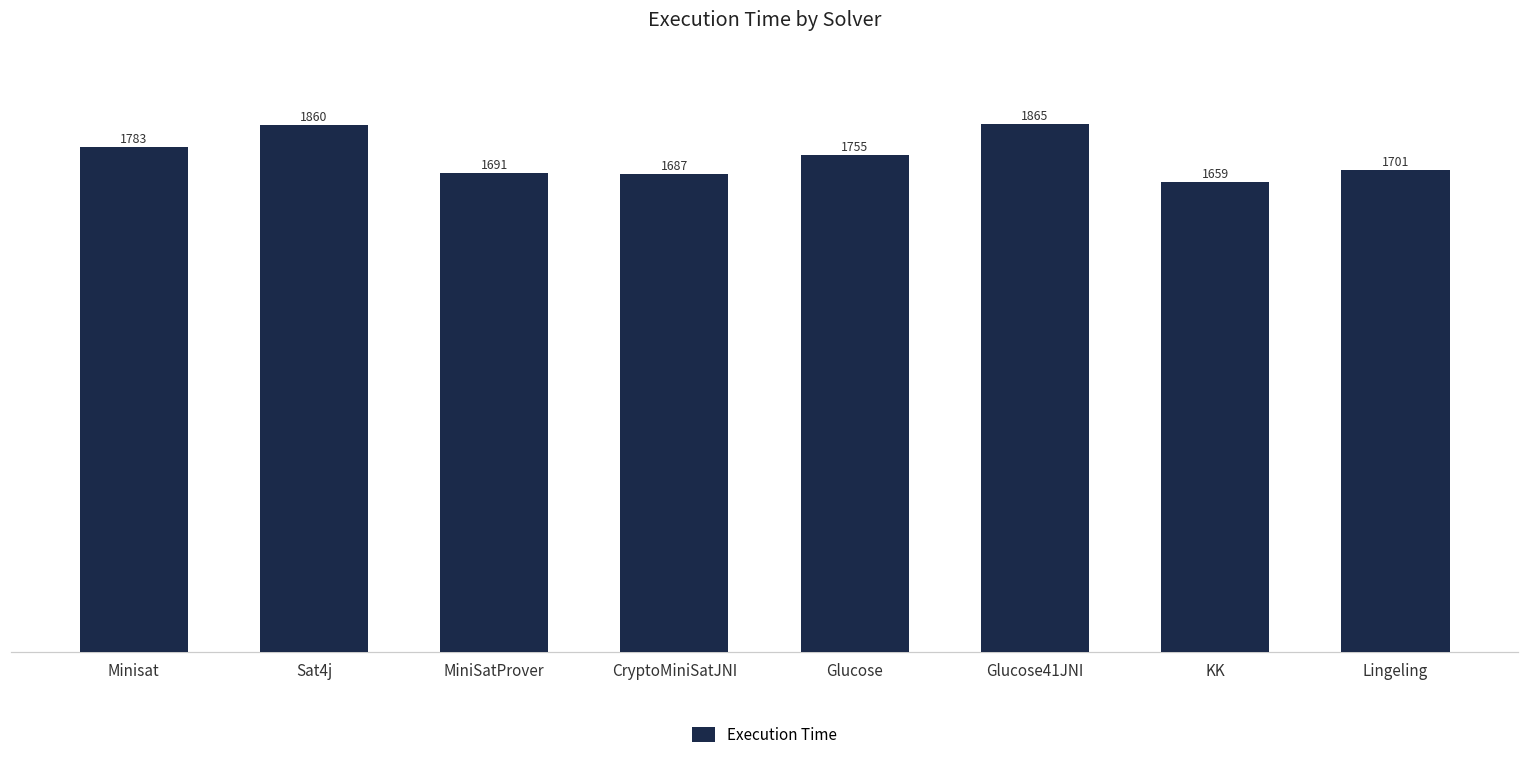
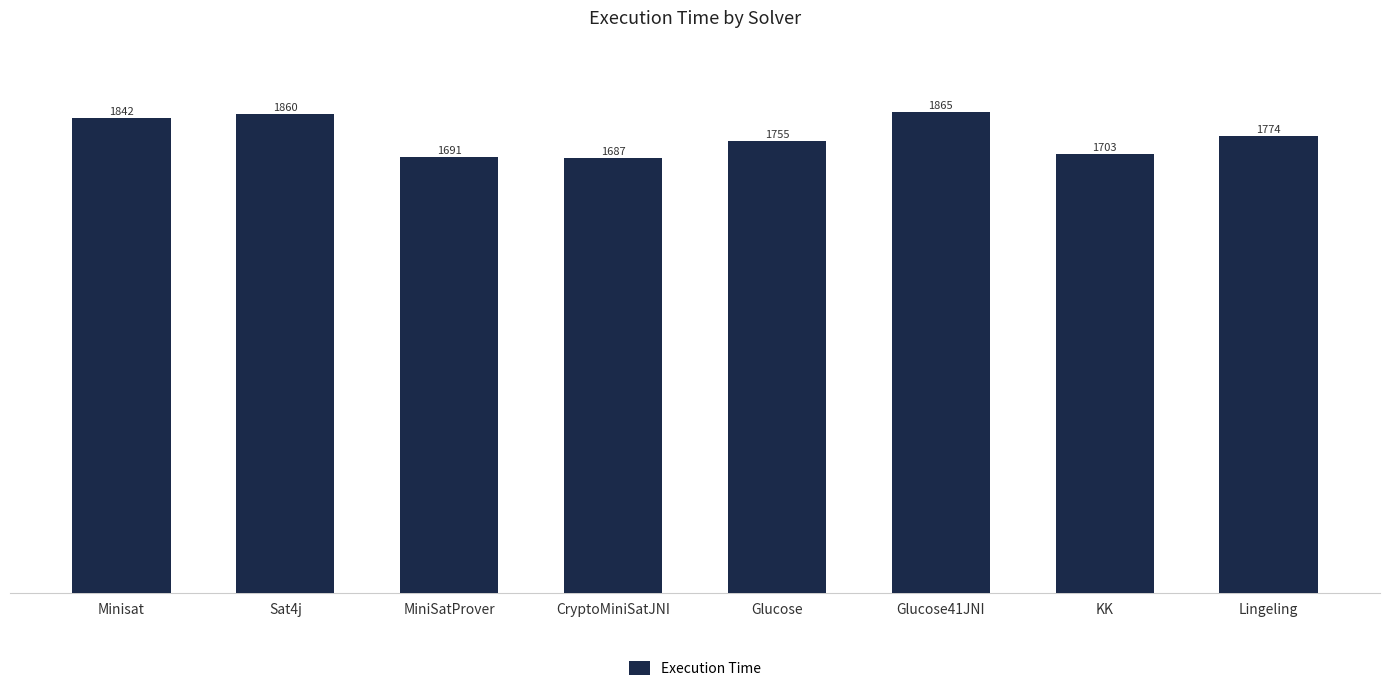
  {
-   "Minisat": 1783,
+   "Minisat": 1842,
    "Sat4j": 1860,
    "MiniSatProver": 1691,
    "CryptoMiniSatJNI": 1687,
    "Glucose": 1755,
    "Glucose41JNI": 1865,
-   "KK": 1659,
-   "Lingeling": 1701
+   "KK": 1703,
+   "Lingeling": 1774
  }
